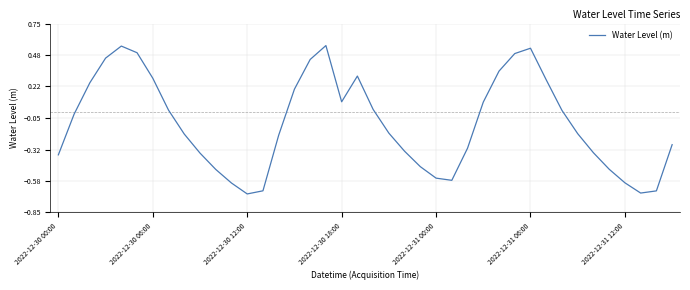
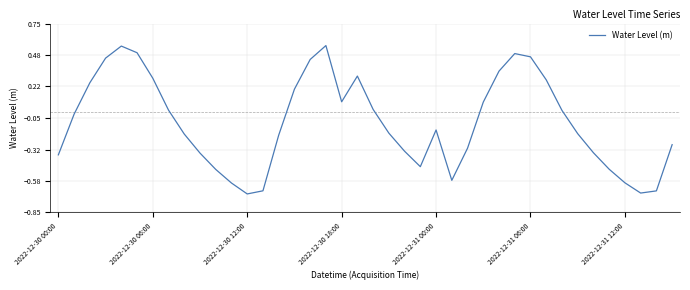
  {
    "2022-12-30 00:00": -0.36,
    "2022-12-30 06:00": 0.29,
    "2022-12-30 12:00": -0.69,
    "2022-12-30 18:00": 0.09,
-   "2022-12-31 00:00": -0.56,
-   "2022-12-31 06:00": 0.54,
+   "2022-12-31 00:00": -0.15,
+   "2022-12-31 06:00": 0.47,
    "2022-12-31 12:00": -0.60
  }
